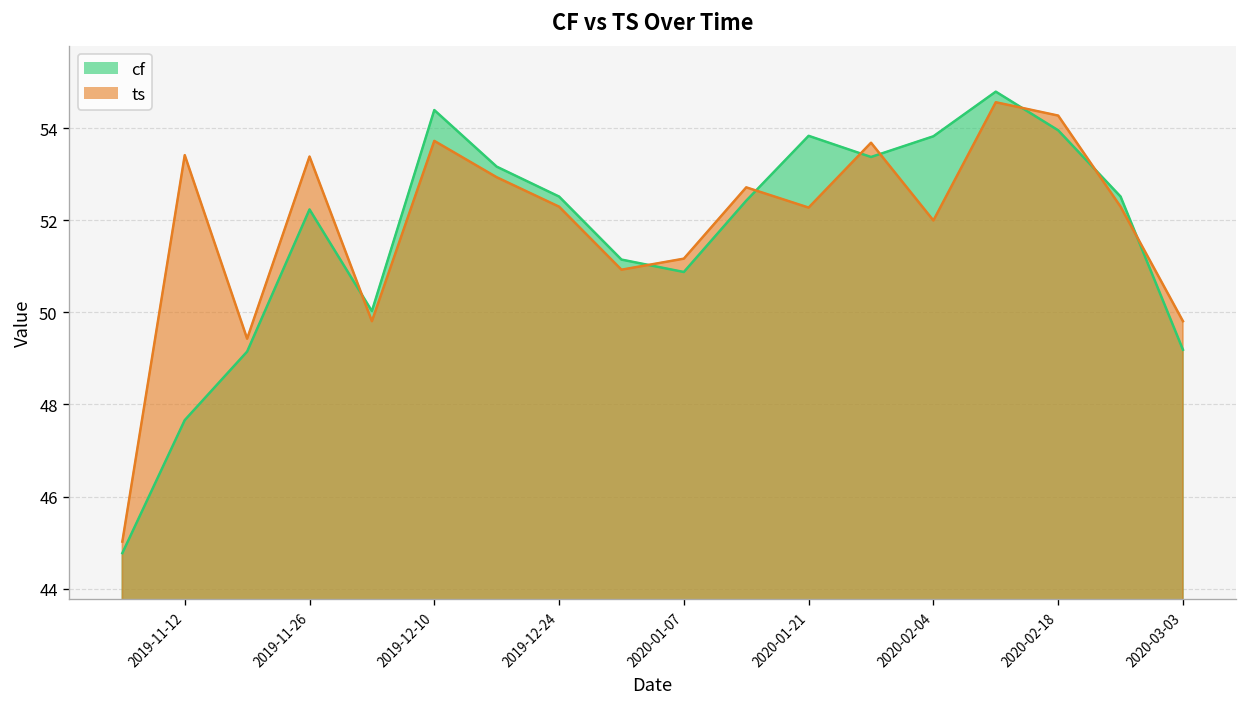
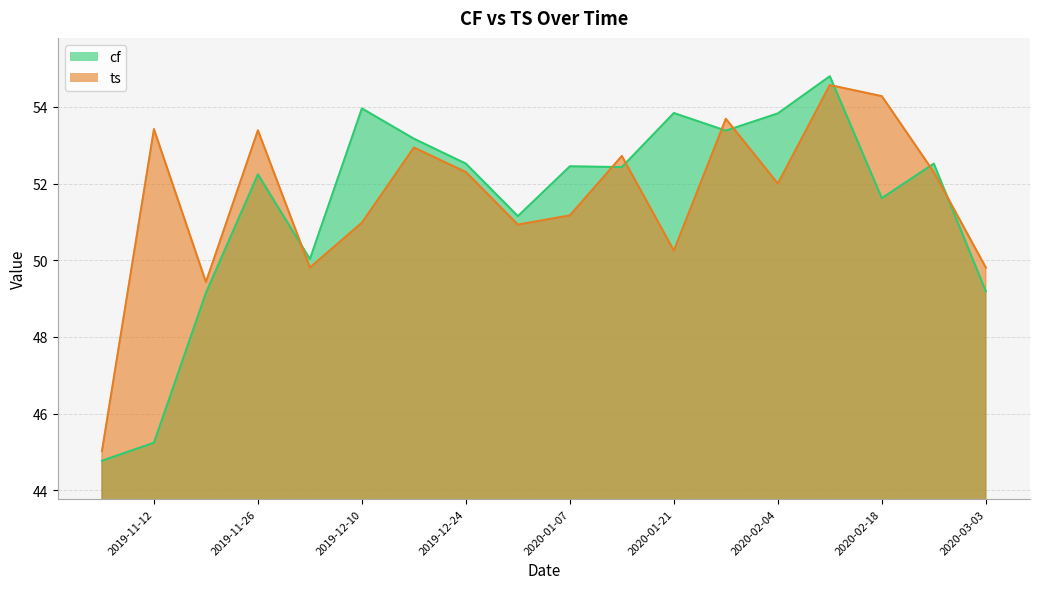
  {
    "cf": {
-     "2019-11-12": 47.7,
+     "2019-11-12": 45.2,
      "2019-11-26": 52.2,
-     "2019-12-10": 54.4,
+     "2019-12-10": 54.0,
      "2019-12-24": 52.5,
-     "2020-01-07": 50.9,
+     "2020-01-07": 52.5,
      "2020-01-21": 53.8,
      "2020-02-04": 53.8,
-     "2020-02-18": 54.0,
+     "2020-02-18": 51.6,
      "2020-03-03": 49.2
    },
    "ts": {
      "2019-11-12": 53.4,
      "2019-11-26": 53.4,
-     "2019-12-10": 53.7,
+     "2019-12-10": 51.0,
      "2019-12-24": 52.3,
      "2020-01-07": 51.2,
-     "2020-01-21": 52.3,
+     "2020-01-21": 50.3,
      "2020-02-04": 52.0,
      "2020-02-18": 54.3,
      "2020-03-03": 49.8
    }
  }
